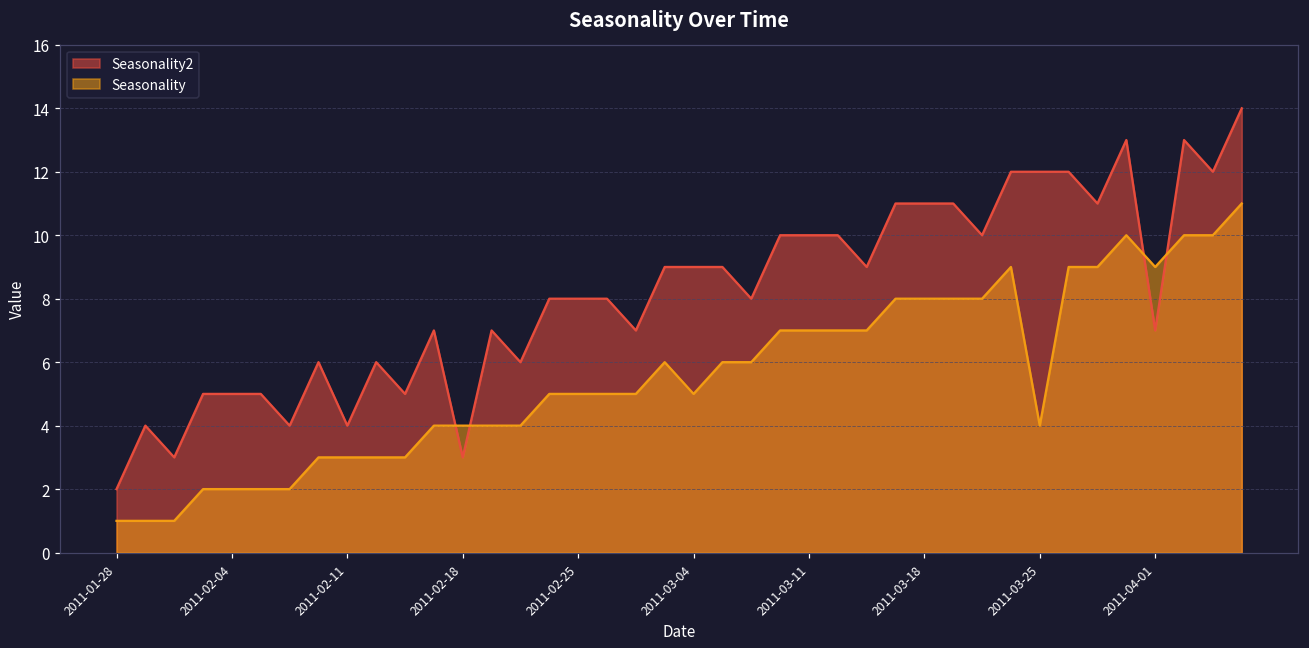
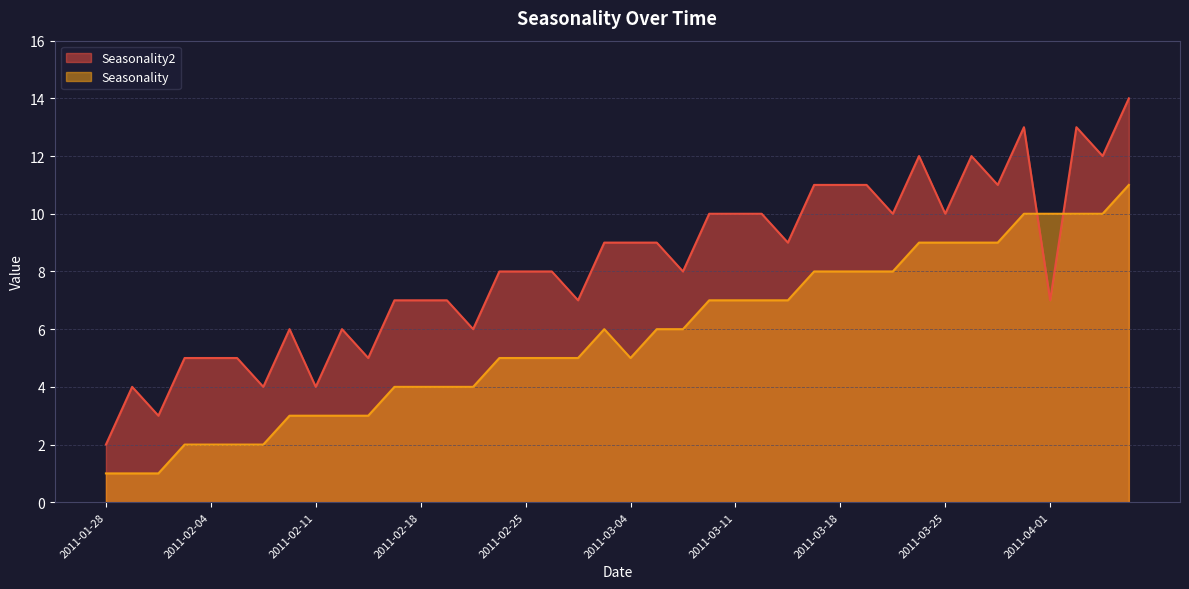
  {
    "Seasonality2": {
      "2011-01-28": 2,
      "2011-02-04": 5,
      "2011-02-11": 4,
-     "2011-02-18": 3,
+     "2011-02-18": 7,
      "2011-02-25": 8,
      "2011-03-04": 9,
      "2011-03-11": 10,
      "2011-03-18": 11,
-     "2011-03-25": 12,
+     "2011-03-25": 10,
      "2011-04-01": 7
    },
    "Seasonality": {
      "2011-01-28": 1,
      "2011-02-04": 2,
      "2011-02-11": 3,
      "2011-02-18": 4,
      "2011-02-25": 5,
      "2011-03-04": 5,
      "2011-03-11": 7,
      "2011-03-18": 8,
-     "2011-03-25": 4,
-     "2011-04-01": 9
+     "2011-03-25": 9,
+     "2011-04-01": 10
    }
  }
